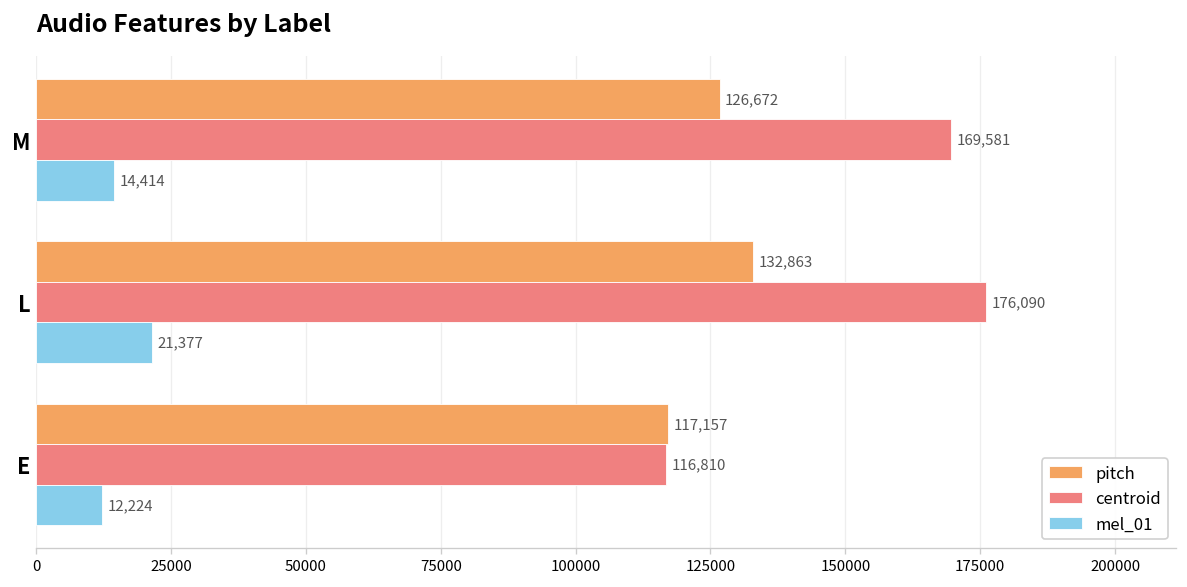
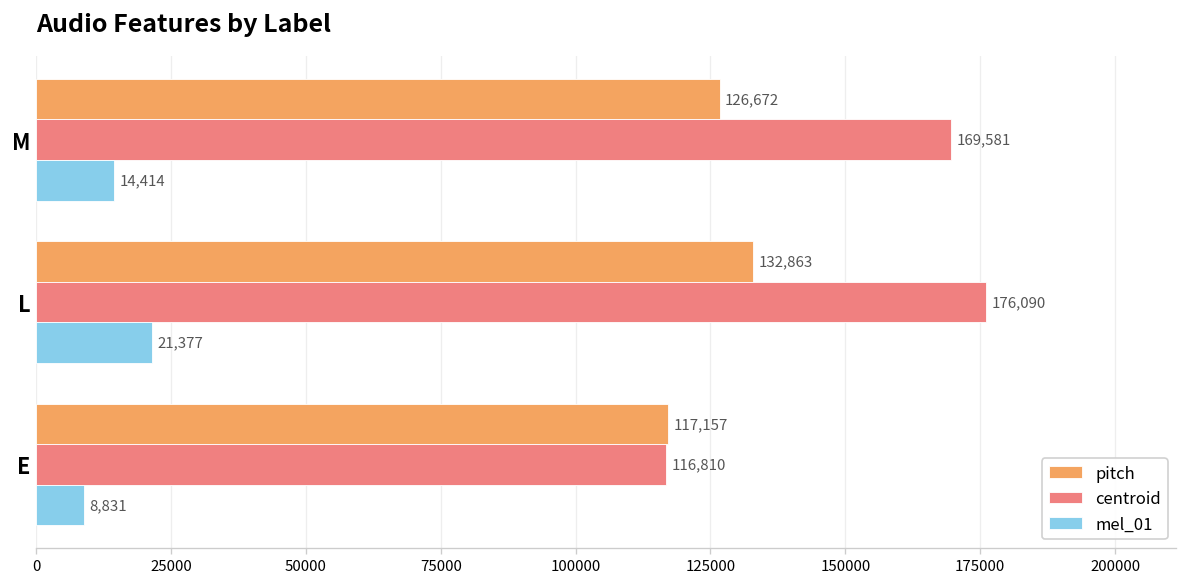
  {
    "mel_01": {
      "M": "14,414",
      "L": "21,377",
-     "E": "12,224"
+     "E": "8,831"
    }
  }
